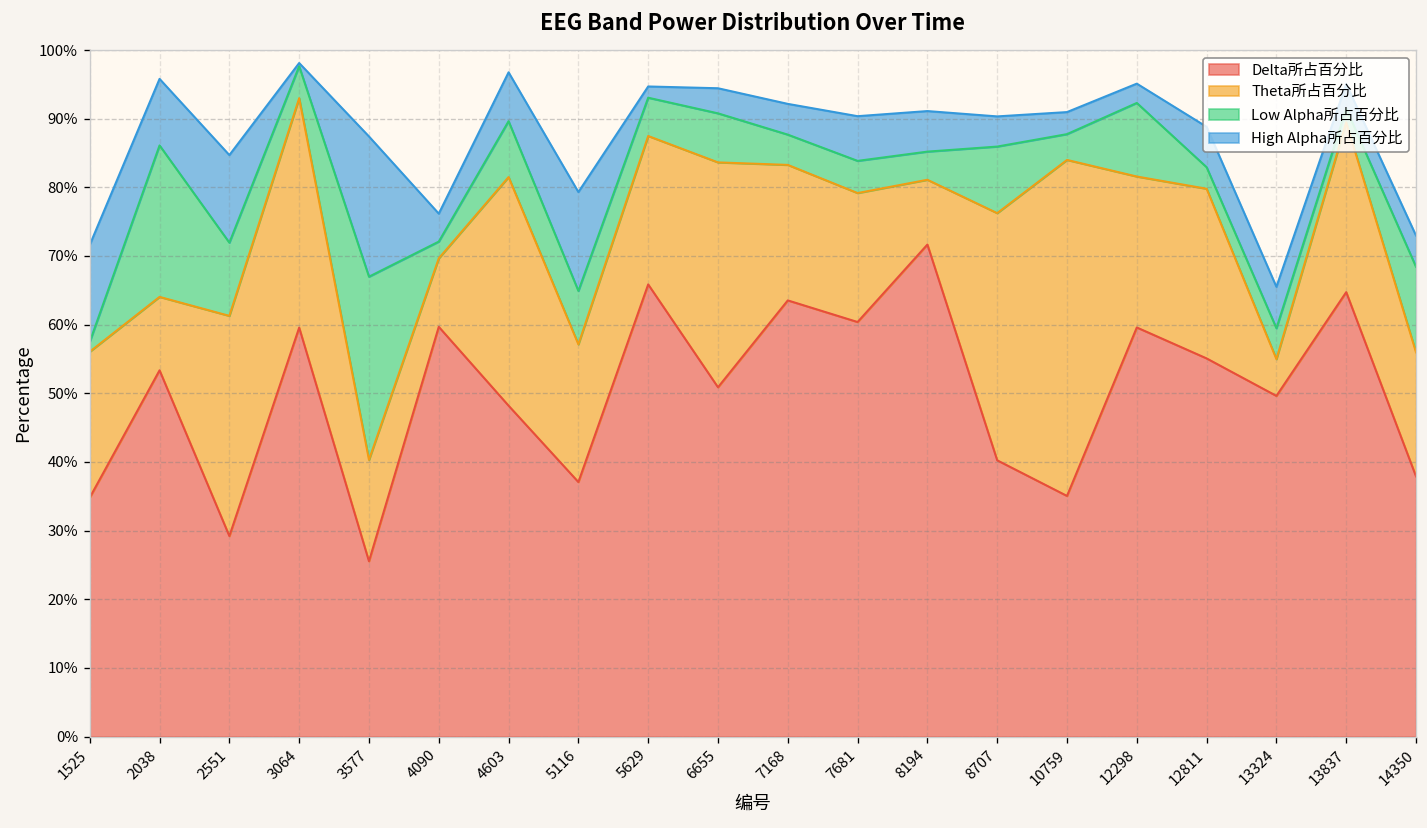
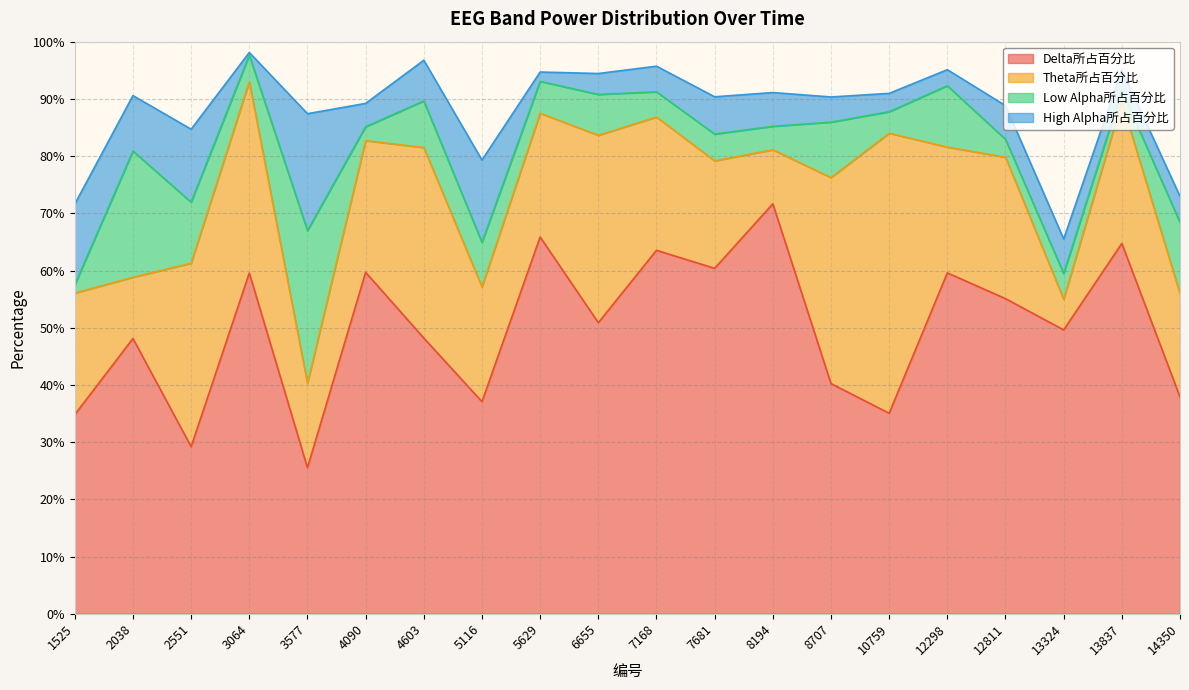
  {
    "Delta所占百分比": {
      "1525": "35%",
-     "2038": "53%",
+     "2038": "48%",
      "2551": "29%",
      "3064": "60%",
      "3577": "26%",
      "4090": "60%",
      "4603": "48%",
      "5116": "37%",
      "5629": "66%",
      "6655": "51%",
      "7168": "64%",
      "7681": "60%",
      "8194": "72%",
      "8707": "40%",
      "10759": "35%",
      "12298": "60%",
      "12811": "55%",
      "13324": "50%",
      "13837": "65%",
      "14350": "38%"
    },
    "Theta所占百分比": {
      "1525": "21%",
      "2038": "11%",
      "2551": "32%",
      "3064": "33%",
      "3577": "15%",
-     "4090": "10%",
+     "4090": "23%",
      "4603": "33%",
      "5116": "20%",
      "5629": "22%",
      "6655": "33%",
-     "7168": "20%",
+     "7168": "23%",
      "7681": "19%",
      "8194": "9%",
      "8707": "36%",
      "10759": "49%",
      "12298": "22%",
      "12811": "25%",
      "13324": "5%",
      "14350": "18%"
    },
    "Low Alpha所占百分比": {
      "1525": "1%",
      "2038": "22%",
      "2551": "11%",
      "3064": "5%",
      "3577": "27%",
      "4090": "2%",
      "4603": "8%",
      "5116": "8%",
      "5629": "6%",
      "6655": "7%",
      "7168": "4%",
      "7681": "5%",
      "8194": "4%",
      "8707": "10%",
      "10759": "4%",
      "12298": "11%",
      "12811": "3%",
      "13324": "4%",
      "14350": "12%"
    },
    "High Alpha所占百分比": {
      "1525": "14%",
      "2038": "10%",
      "2551": "13%",
      "3064": "0%",
      "3577": "20%",
      "4090": "4%",
      "4603": "7%",
      "5116": "14%",
      "5629": "2%",
      "6655": "4%",
      "7168": "4%",
      "7681": "7%",
      "8194": "6%",
      "8707": "4%",
      "10759": "3%",
      "12298": "3%",
      "13324": "6%",
      "14350": "5%"
    }
  }
